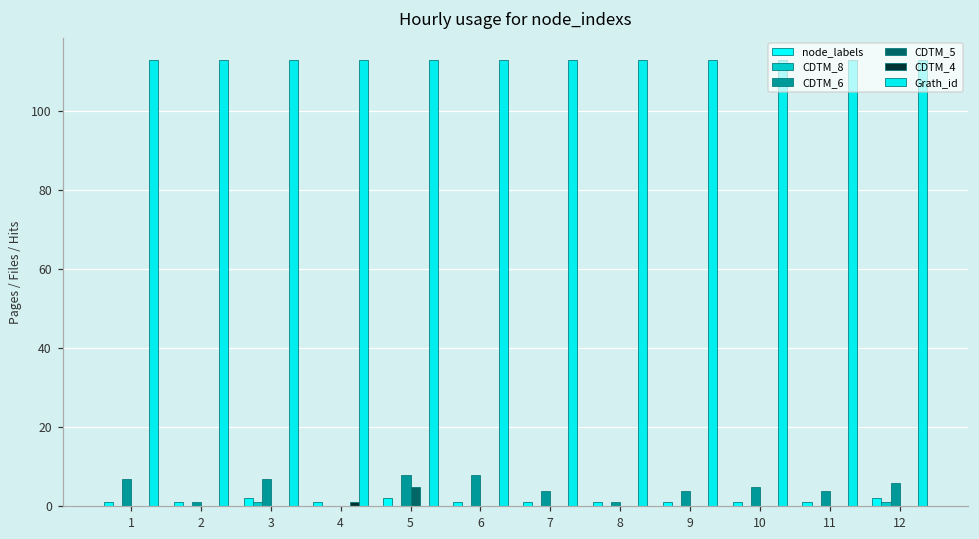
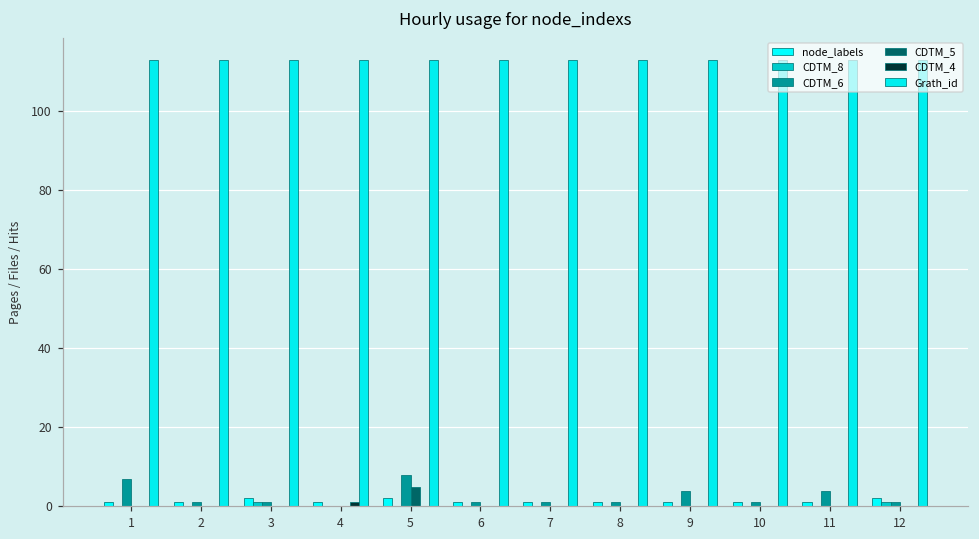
  {
    "CDTM_6": {
      "1": 7,
      "2": 1,
-     "3": 7,
+     "3": 1,
      "4": 0,
      "5": 8,
-     "6": 8,
-     "7": 4,
+     "6": 1,
+     "7": 1,
      "8": 1,
      "9": 4,
-     "10": 5,
+     "10": 1,
      "11": 4,
-     "12": 6
+     "12": 1
    },
    "CDTM_5": {
      "1": 0,
      "2": 0,
      "3": 0,
      "4": 0,
      "5": 5,
      "6": 0,
      "7": 0,
      "8": 0,
      "9": 0,
      "10": 0,
      "11": 0,
      "12": 0
    },
    "CDTM_4": {
      "1": 0,
      "2": 0,
      "3": 0,
      "4": 1,
      "5": 0,
      "6": 0,
      "7": 0,
      "8": 0,
      "9": 0,
      "10": 0,
      "11": 0,
      "12": 0
    }
  }
